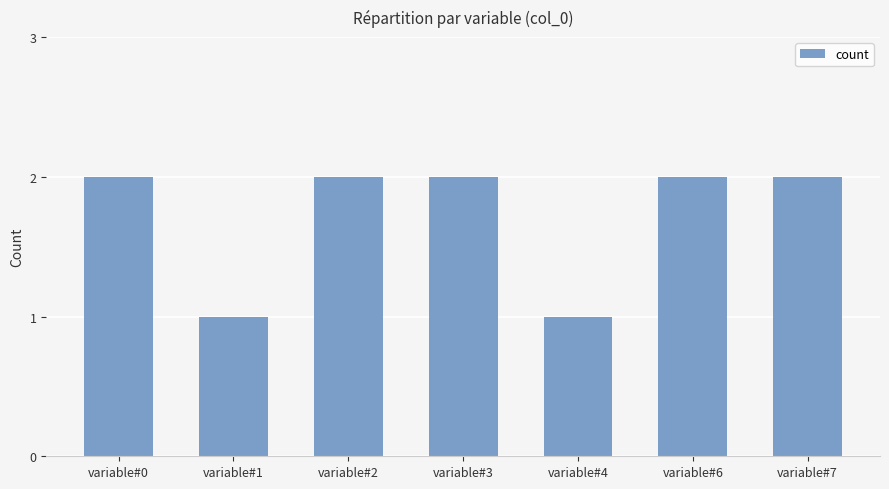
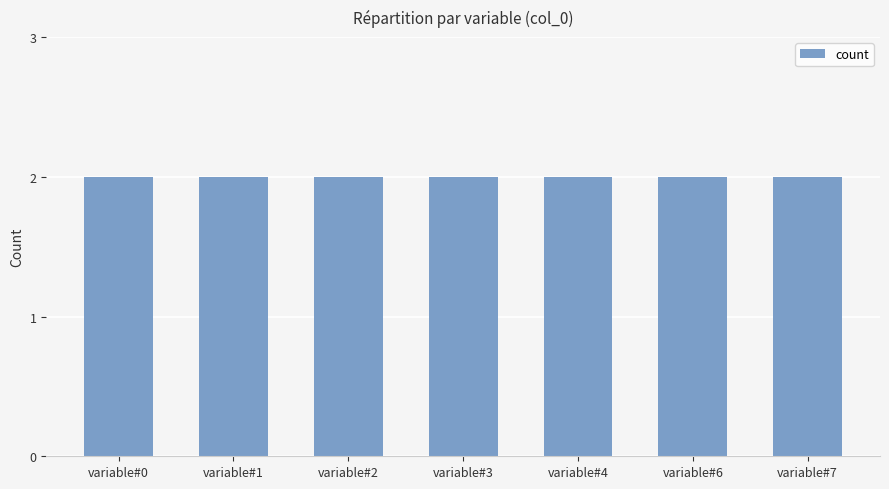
  {
    "variable#0": 2,
-   "variable#1": 1,
+   "variable#1": 2,
    "variable#2": 2,
    "variable#3": 2,
-   "variable#4": 1,
+   "variable#4": 2,
    "variable#6": 2,
    "variable#7": 2
  }
